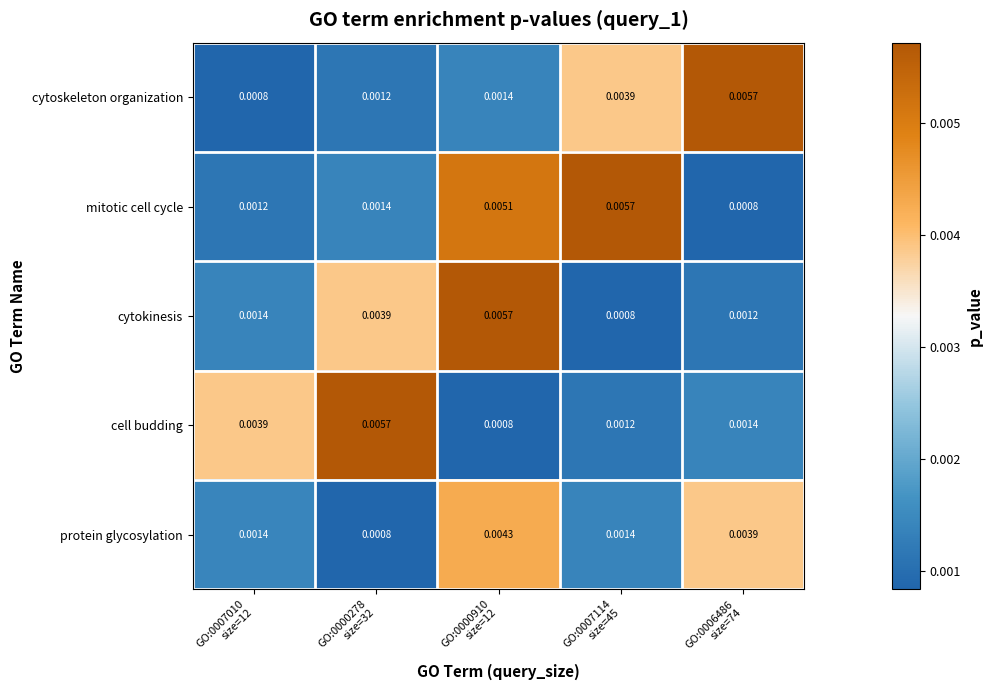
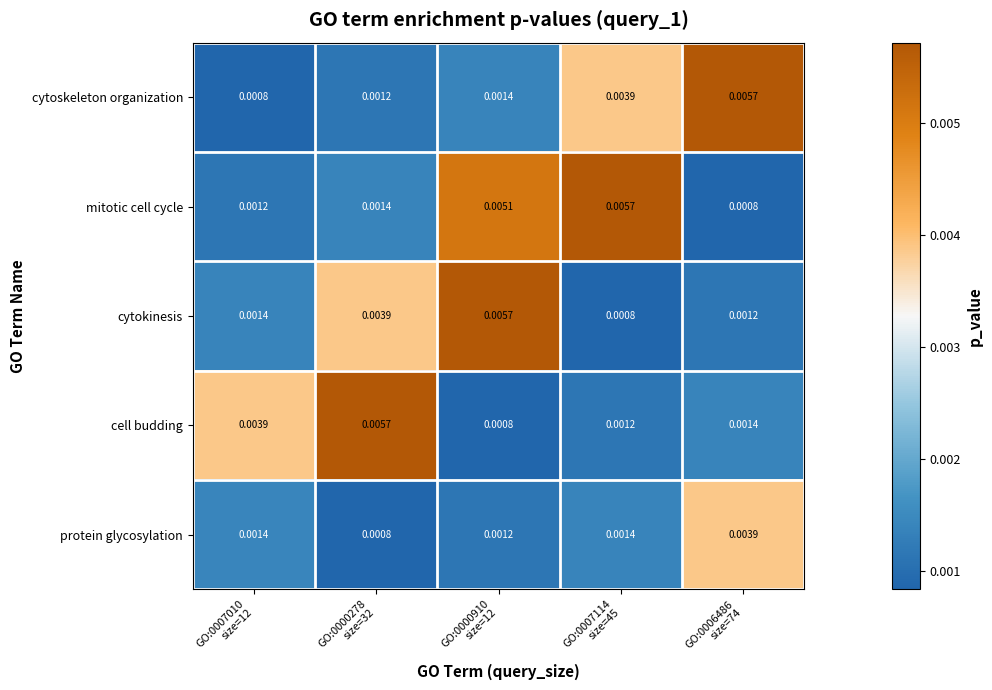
  {
    "cytoskeleton organization": {
      "GO:0007010 size=12": 0.0008,
      "GO:0000278 size=32": 0.0012,
      "GO:0000910 size=12": 0.0014,
      "GO:0007114 size=45": 0.0039,
      "GO:0006486 size=74": 0.0057
    },
    "mitotic cell cycle": {
      "GO:0007010 size=12": 0.0012,
      "GO:0000278 size=32": 0.0014,
      "GO:0000910 size=12": 0.0051,
      "GO:0007114 size=45": 0.0057,
      "GO:0006486 size=74": 0.0008
    },
    "cytokinesis": {
      "GO:0007010 size=12": 0.0014,
      "GO:0000278 size=32": 0.0039,
      "GO:0000910 size=12": 0.0057,
      "GO:0007114 size=45": 0.0008,
      "GO:0006486 size=74": 0.0012
    },
    "cell budding": {
      "GO:0007010 size=12": 0.0039,
      "GO:0000278 size=32": 0.0057,
      "GO:0000910 size=12": 0.0008,
      "GO:0007114 size=45": 0.0012,
      "GO:0006486 size=74": 0.0014
    },
    "protein glycosylation": {
      "GO:0007010 size=12": 0.0014,
      "GO:0000278 size=32": 0.0008,
-     "GO:0000910 size=12": 0.0043,
+     "GO:0000910 size=12": 0.0012,
      "GO:0007114 size=45": 0.0014,
      "GO:0006486 size=74": 0.0039
    }
  }
